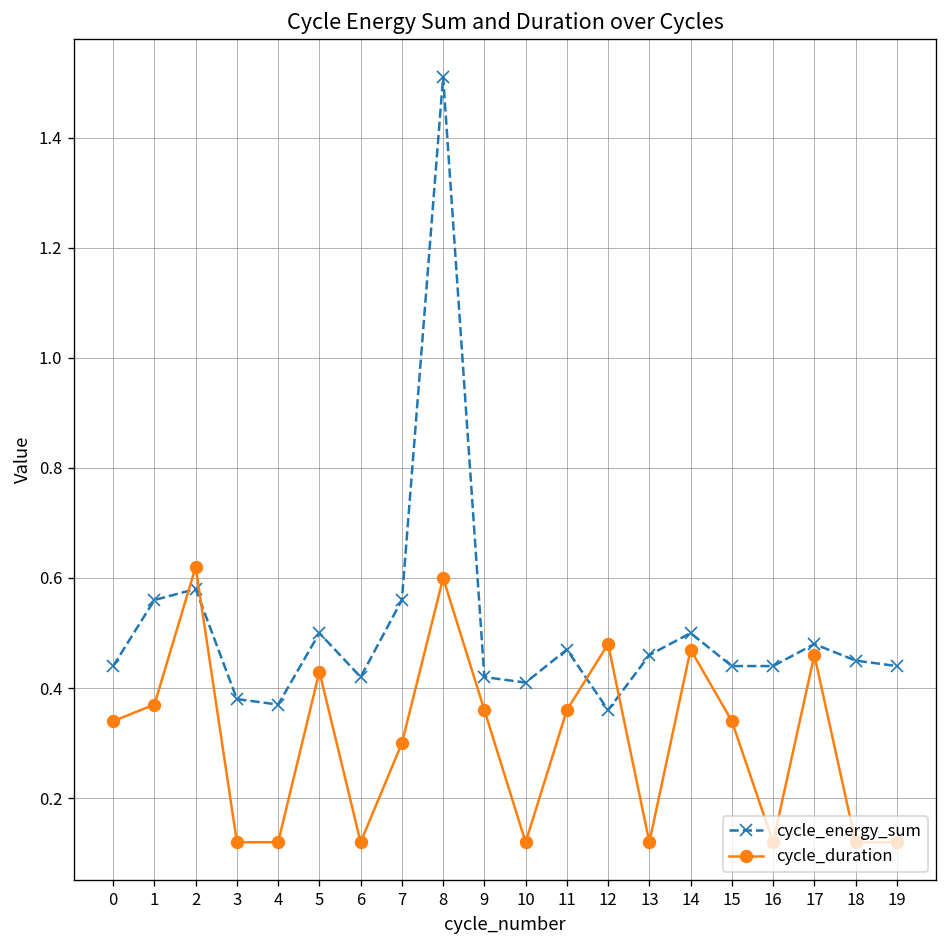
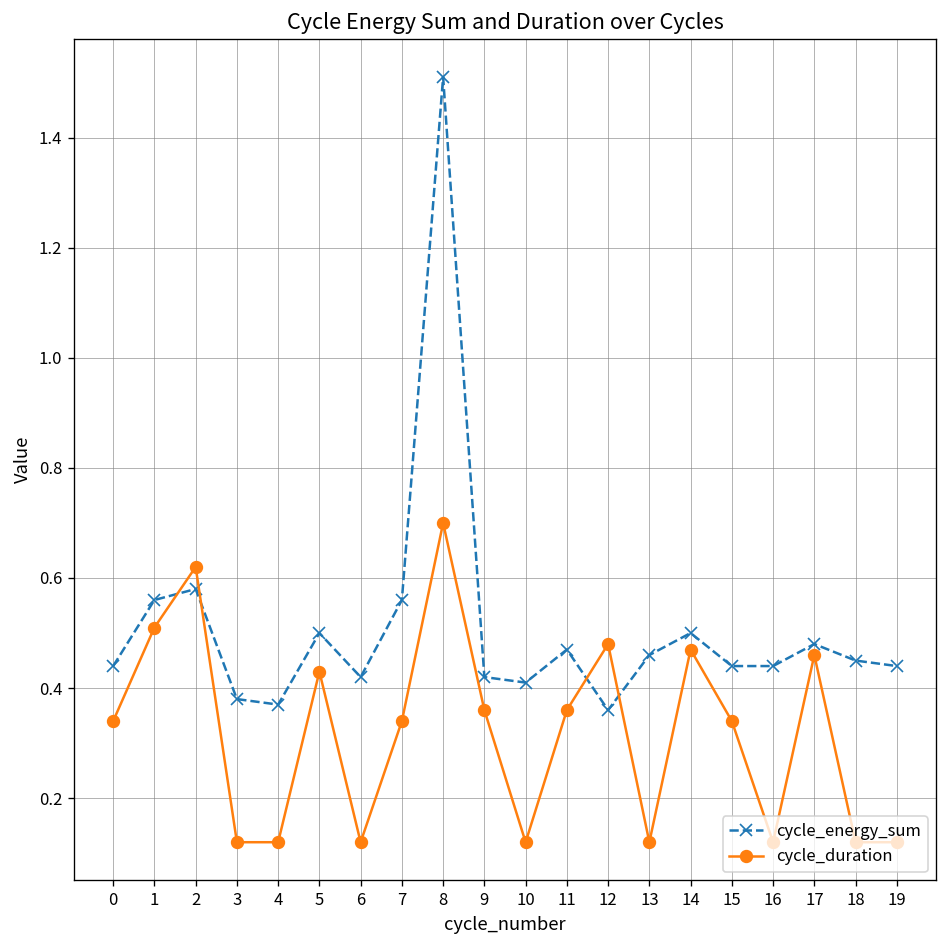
  {
    "cycle_energy_sum": {
      "0": 0.44,
      "1": 0.56,
      "2": 0.58,
      "3": 0.38,
      "4": 0.37,
      "5": 0.50,
      "6": 0.42,
      "7": 0.56,
      "8": 1.51,
      "9": 0.42,
      "10": 0.41,
      "11": 0.47,
      "12": 0.36,
      "13": 0.46,
      "14": 0.50,
      "15": 0.44,
      "16": 0.44,
      "17": 0.48,
      "18": 0.45,
      "19": 0.44
    },
    "cycle_duration": {
      "0": 0.34,
-     "1": 0.37,
+     "1": 0.51,
      "2": 0.62,
      "3": 0.12,
      "4": 0.12,
      "5": 0.43,
      "6": 0.12,
-     "7": 0.30,
-     "8": 0.6,
+     "7": 0.34,
+     "8": 0.7,
      "9": 0.36,
      "10": 0.12,
      "11": 0.36,
      "12": 0.48,
      "13": 0.12,
      "14": 0.47,
      "15": 0.34,
      "17": 0.46
    }
  }
